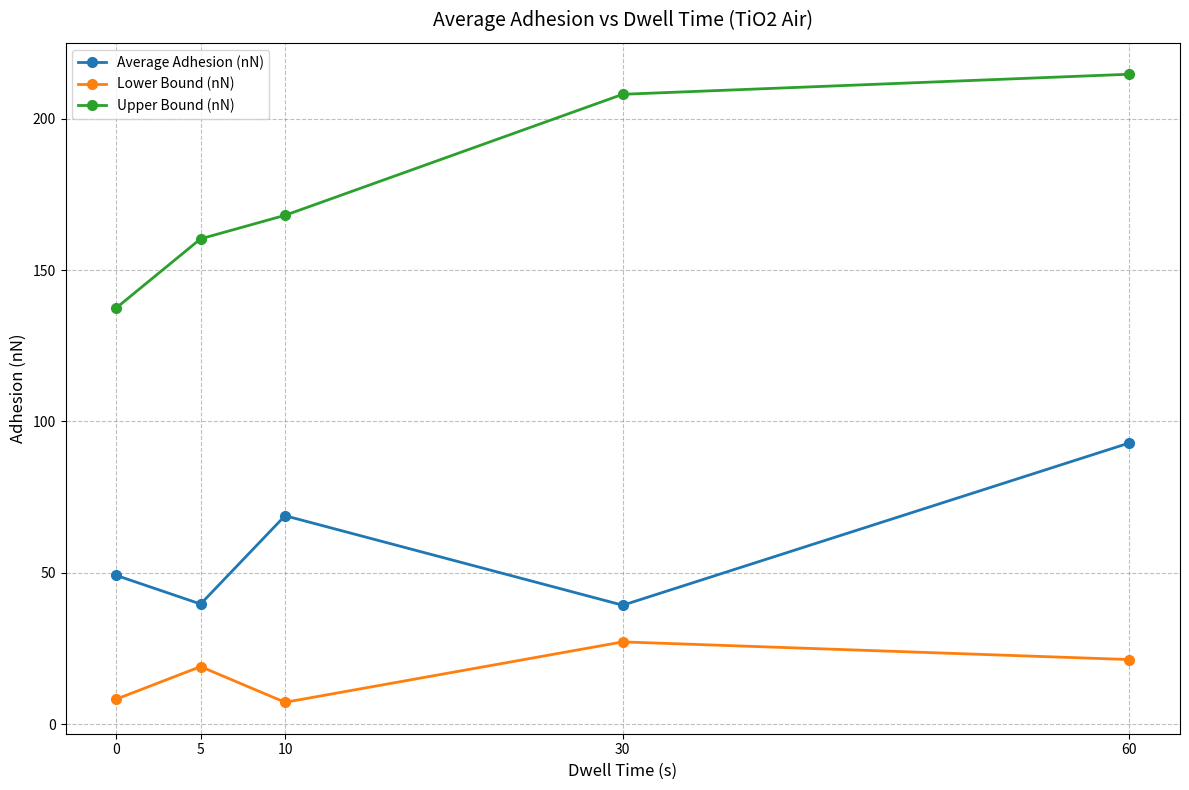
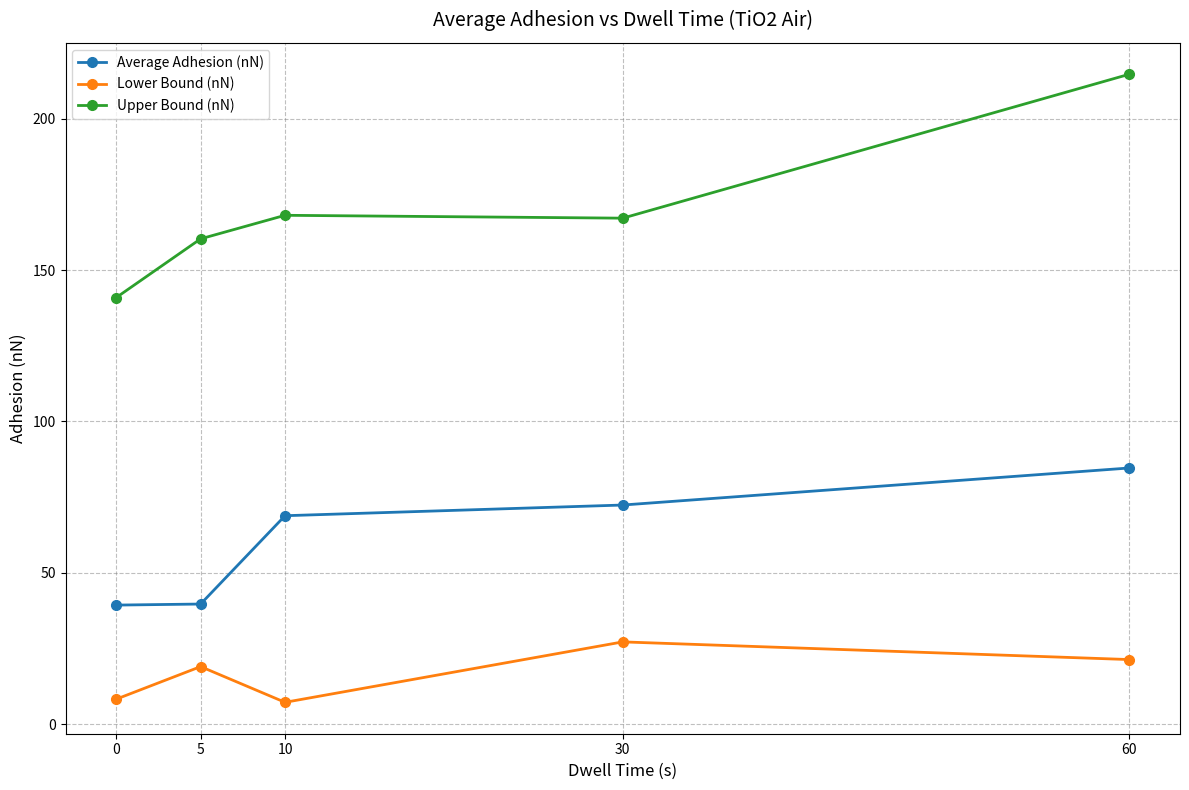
  {
    "Average Adhesion (nN)": {
-     "0": 49,
+     "0": 39,
      "5": 40,
      "10": 69,
-     "30": 39,
-     "60": 93
+     "30": 72,
+     "60": 85
    },
    "Lower Bound (nN)": {
      "0": 8,
      "5": 19,
      "10": 7,
      "30": 27,
      "60": 21
    },
    "Upper Bound (nN)": {
-     "0": 138,
+     "0": 141,
      "5": 160,
      "10": 168,
-     "30": 208,
+     "30": 167,
      "60": 215
    }
  }
